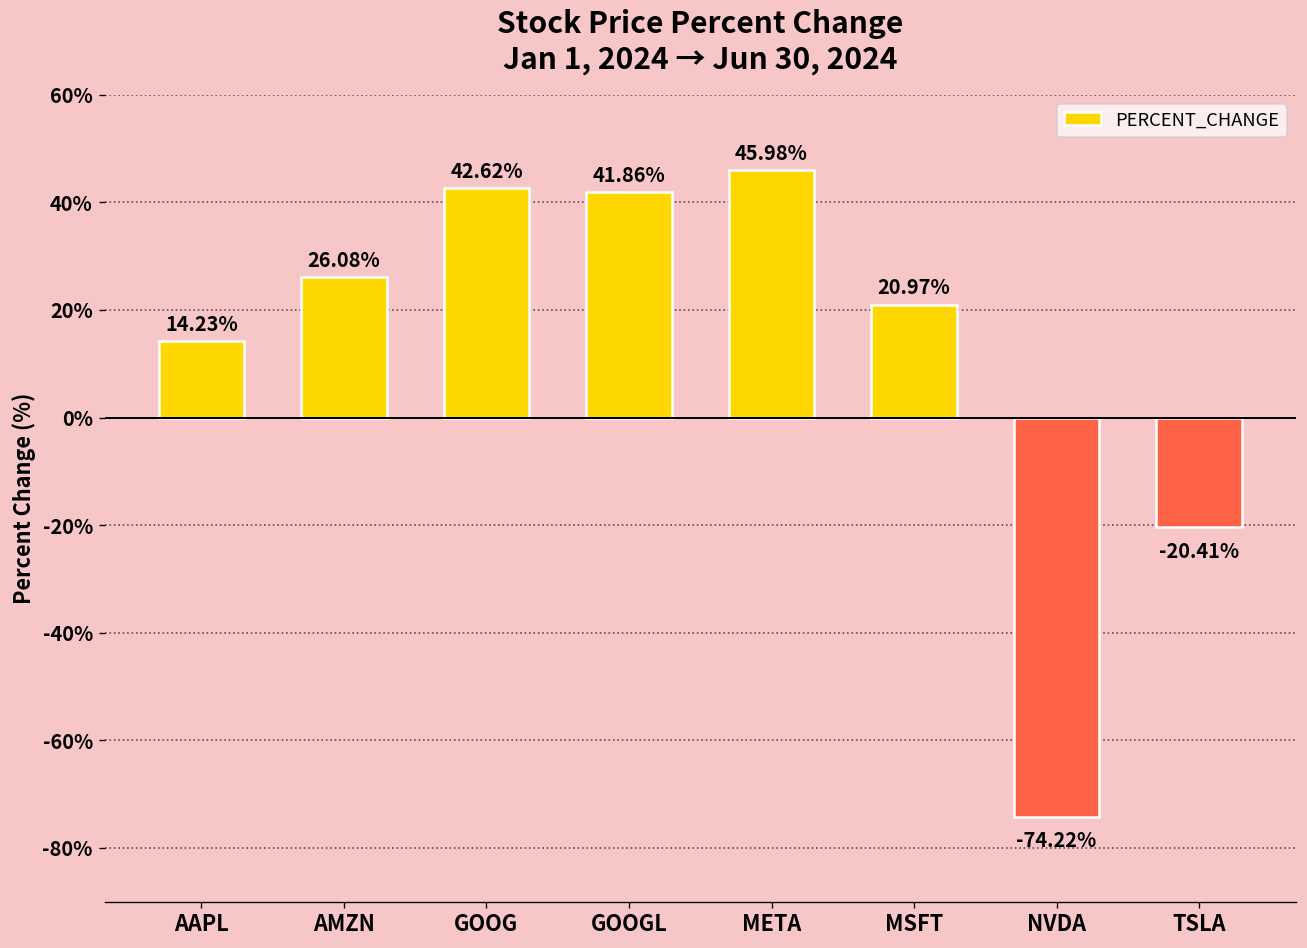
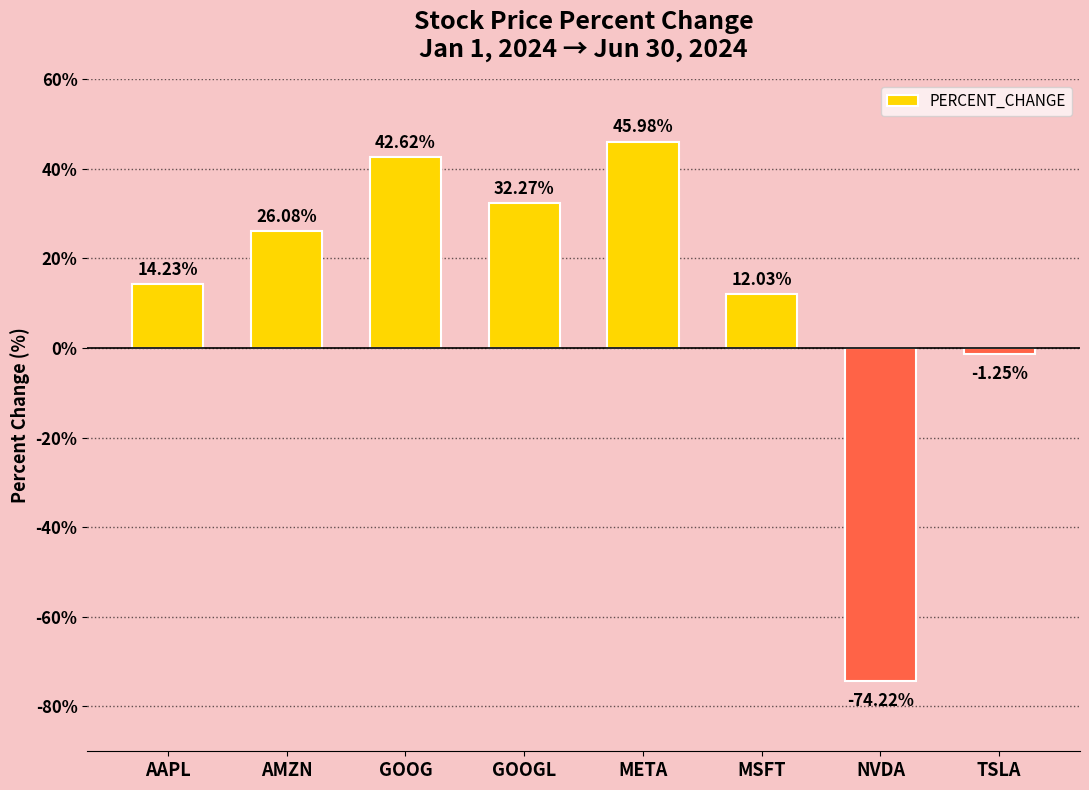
  {
    "AAPL": "14.23%",
    "AMZN": "26.08%",
    "GOOG": "42.62%",
-   "GOOGL": "41.86%",
+   "GOOGL": "32.27%",
    "META": "45.98%",
-   "MSFT": "20.97%",
+   "MSFT": "12.03%",
    "NVDA": "-74.22%",
-   "TSLA": "-20.41%"
+   "TSLA": "-1.25%"
  }
